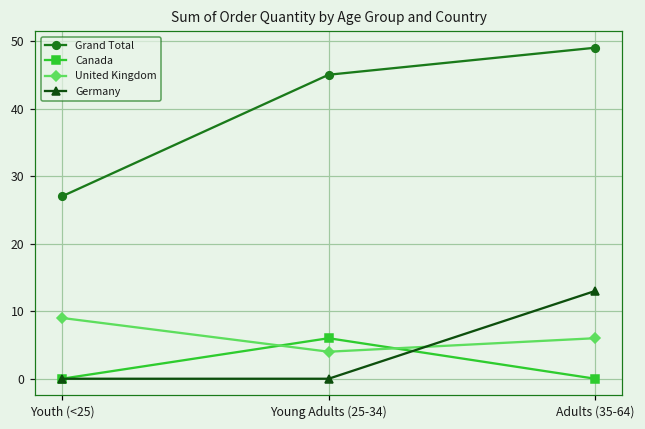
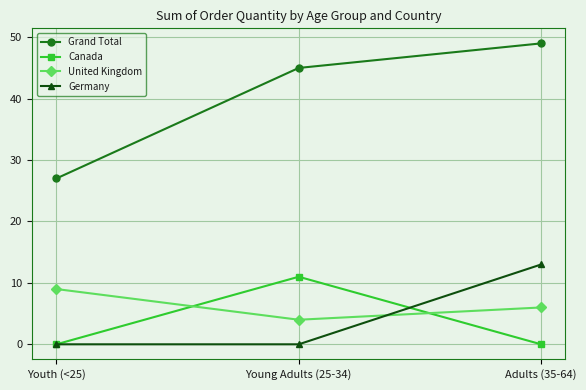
  {
    "Canada": {
-     "Young Adults (25-34)": 6,
+     "Young Adults (25-34)": 11,
      "Adults (35-64)": 0
    },
    "United Kingdom": {
      "Youth (<25)": 9,
      "Young Adults (25-34)": 4,
      "Adults (35-64)": 6
    }
  }
